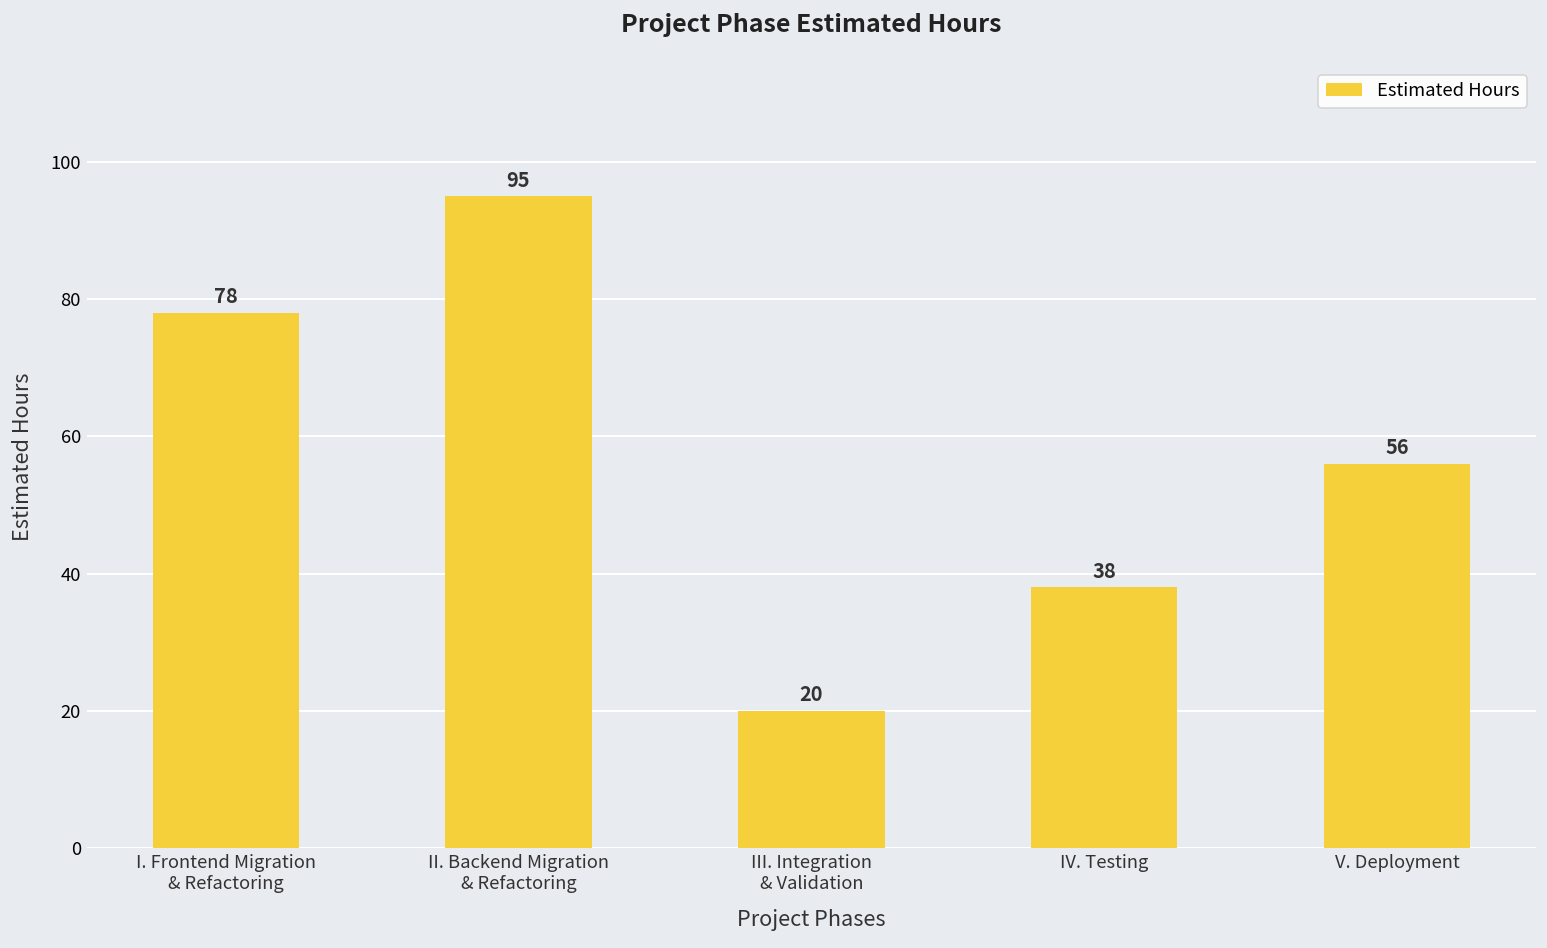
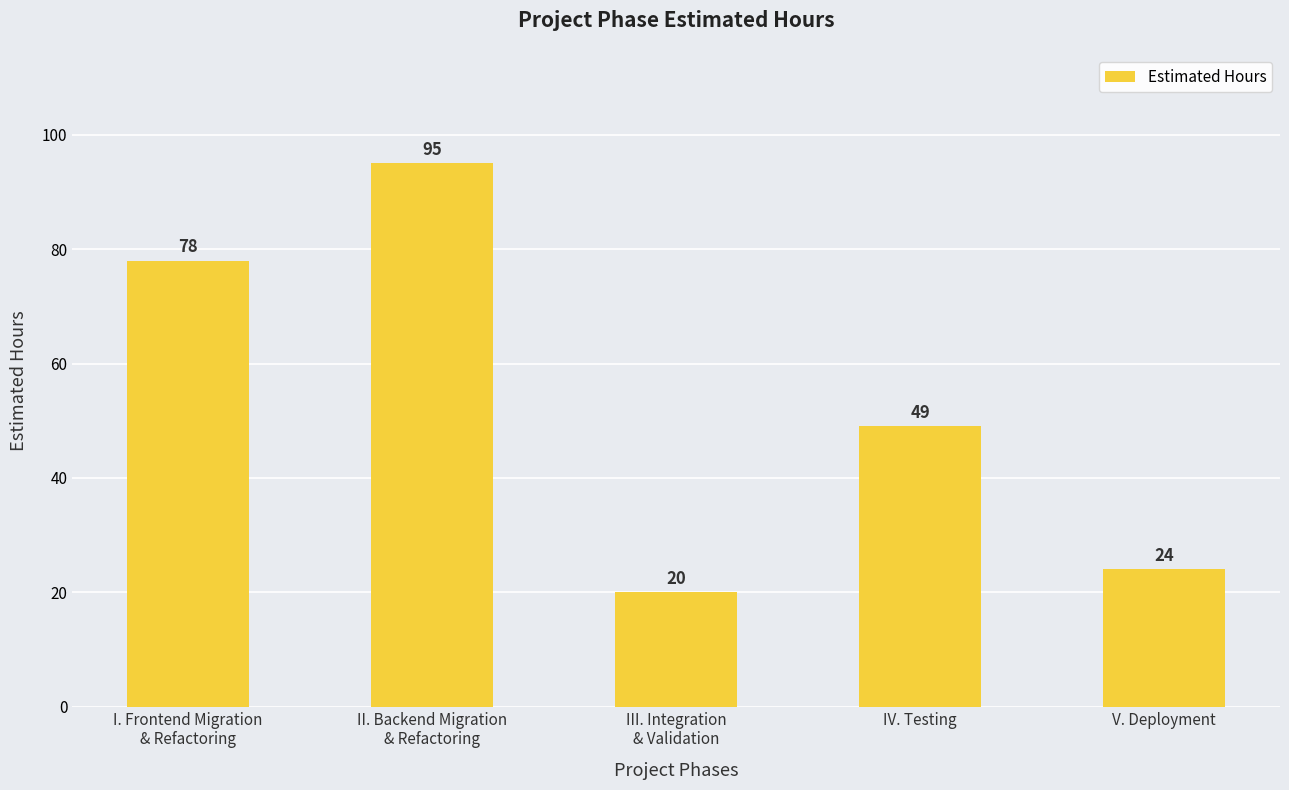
  {
    "I. Frontend Migration & Refactoring": 78,
    "II. Backend Migration & Refactoring": 95,
    "III. Integration & Validation": 20,
-   "IV. Testing": 38,
-   "V. Deployment": 56
+   "IV. Testing": 49,
+   "V. Deployment": 24
  }
